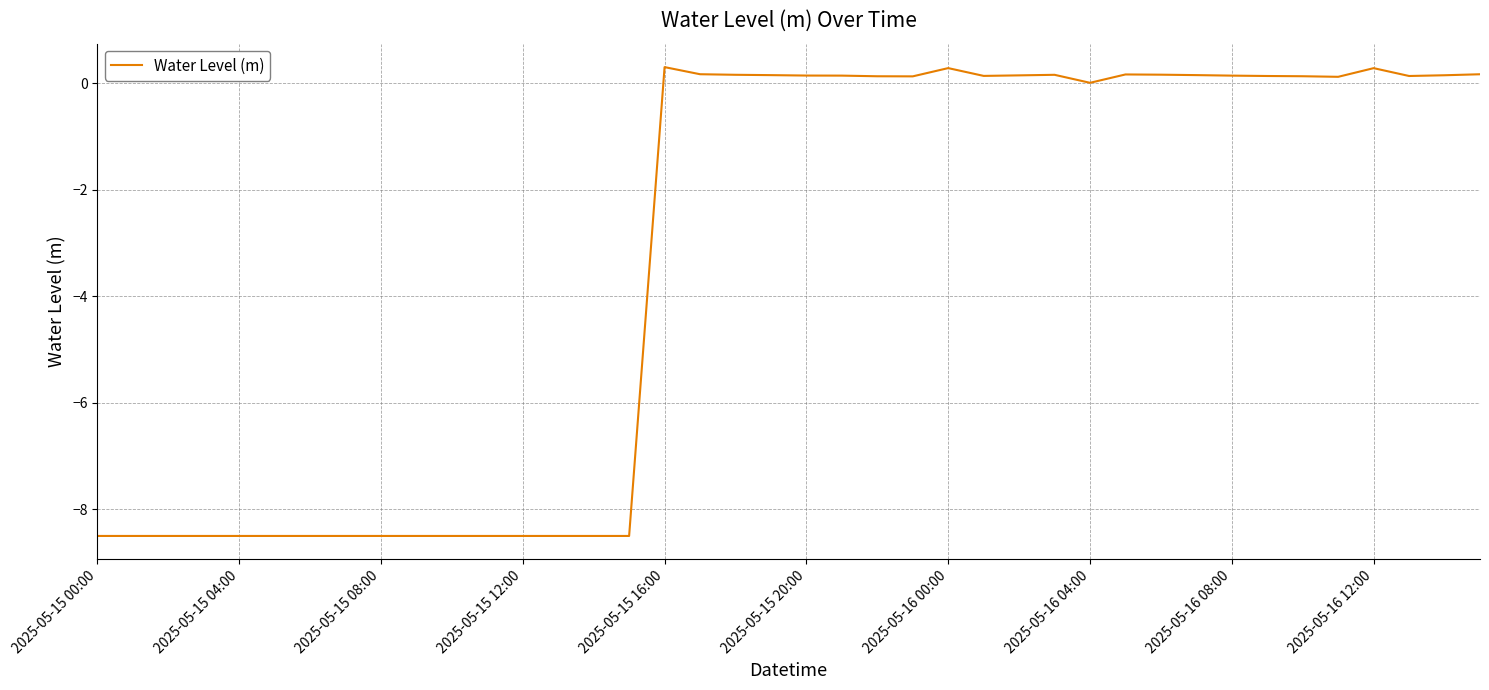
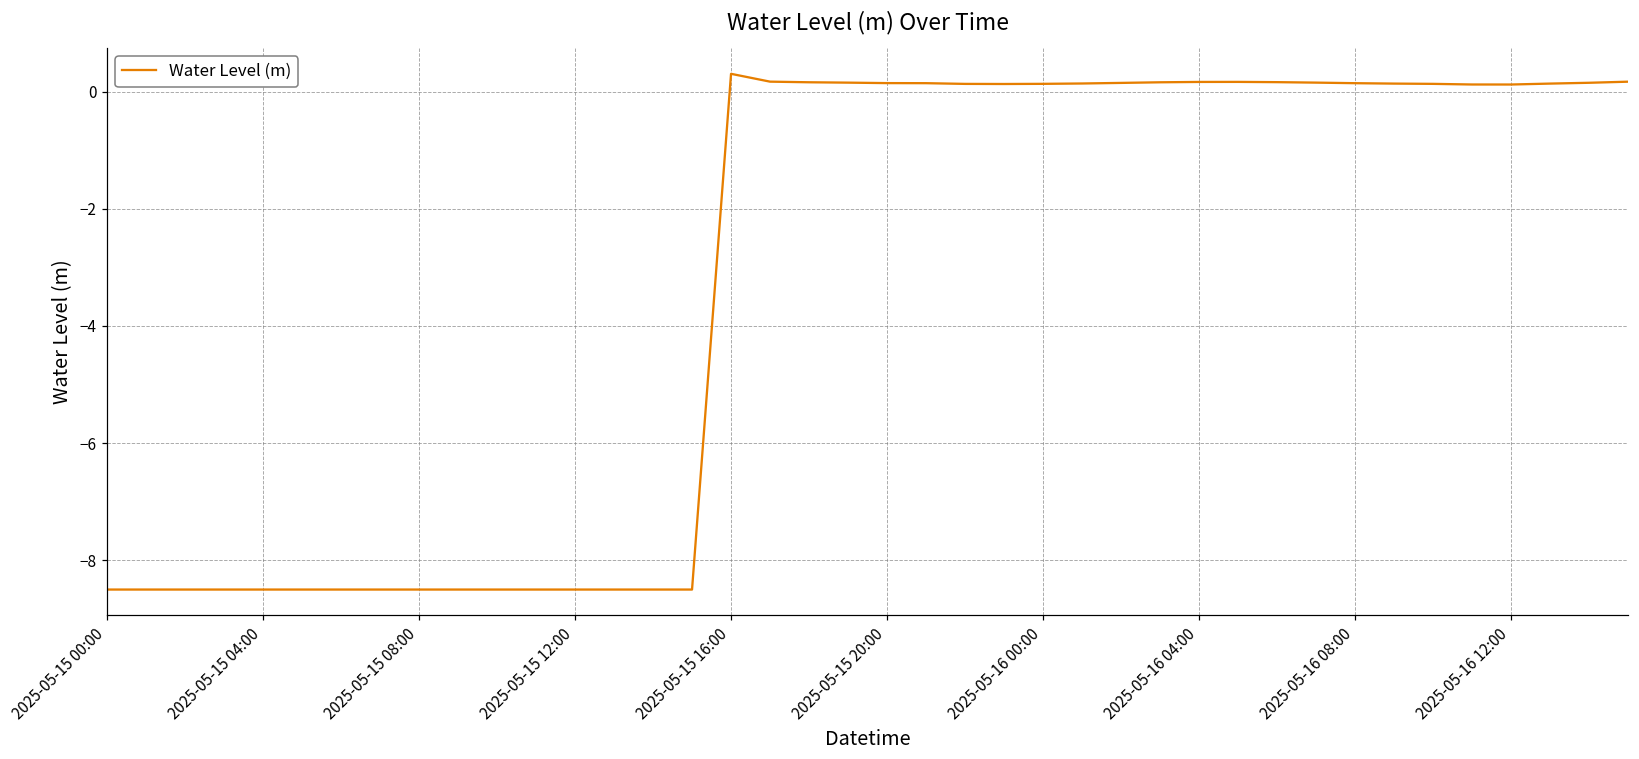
  {
    "2025-05-15 00:00": -8.5,
    "2025-05-15 04:00": -8.5,
    "2025-05-15 08:00": -8.5,
    "2025-05-15 12:00": -8.5,
    "2025-05-15 16:00": 0.3,
    "2025-05-15 20:00": 0.1,
-   "2025-05-16 00:00": 0.3,
-   "2025-05-16 04:00": 0.0,
+   "2025-05-16 00:00": 0.1,
+   "2025-05-16 04:00": 0.2,
    "2025-05-16 08:00": 0.1,
-   "2025-05-16 12:00": 0.3
+   "2025-05-16 12:00": 0.1
  }
